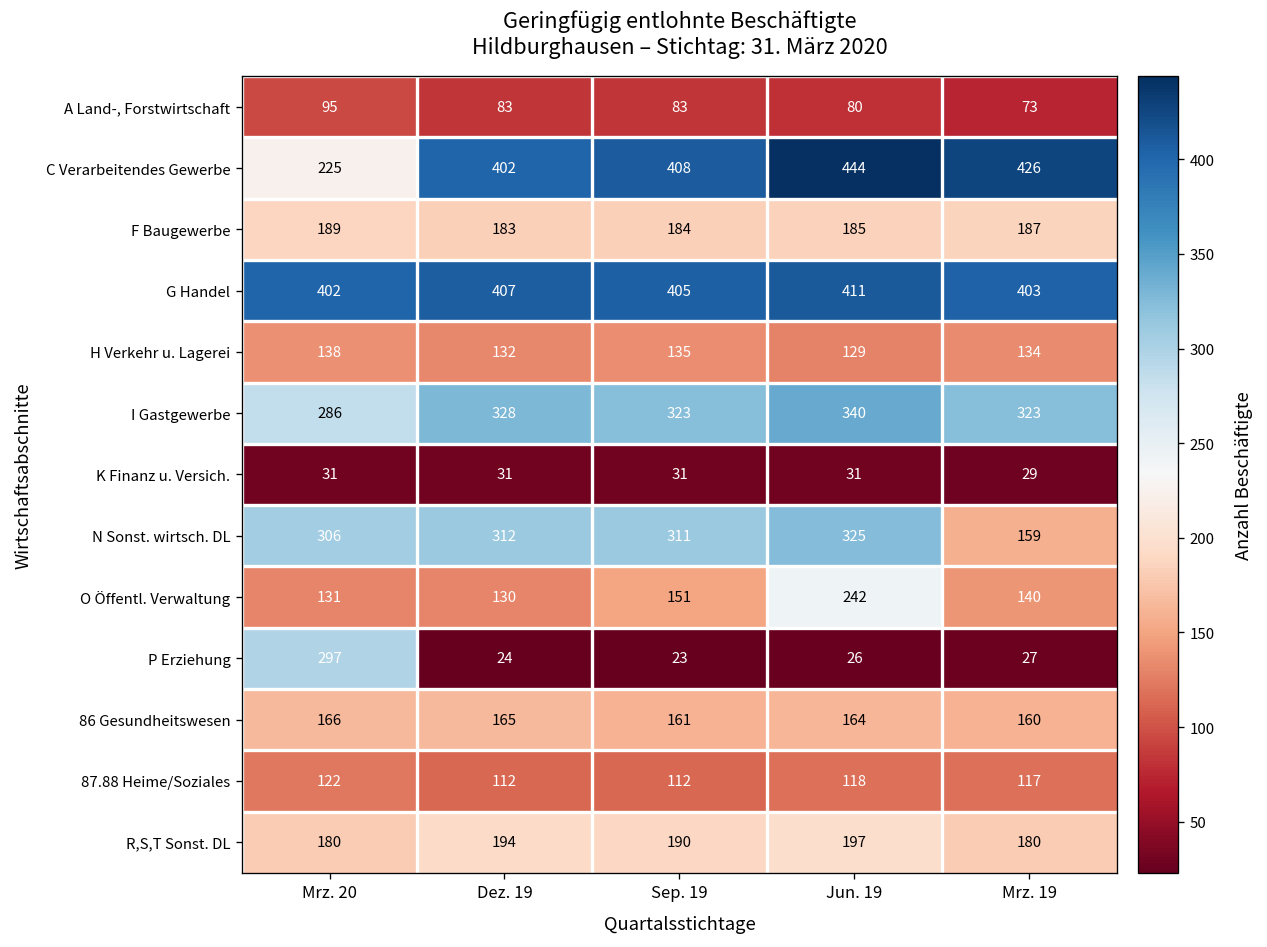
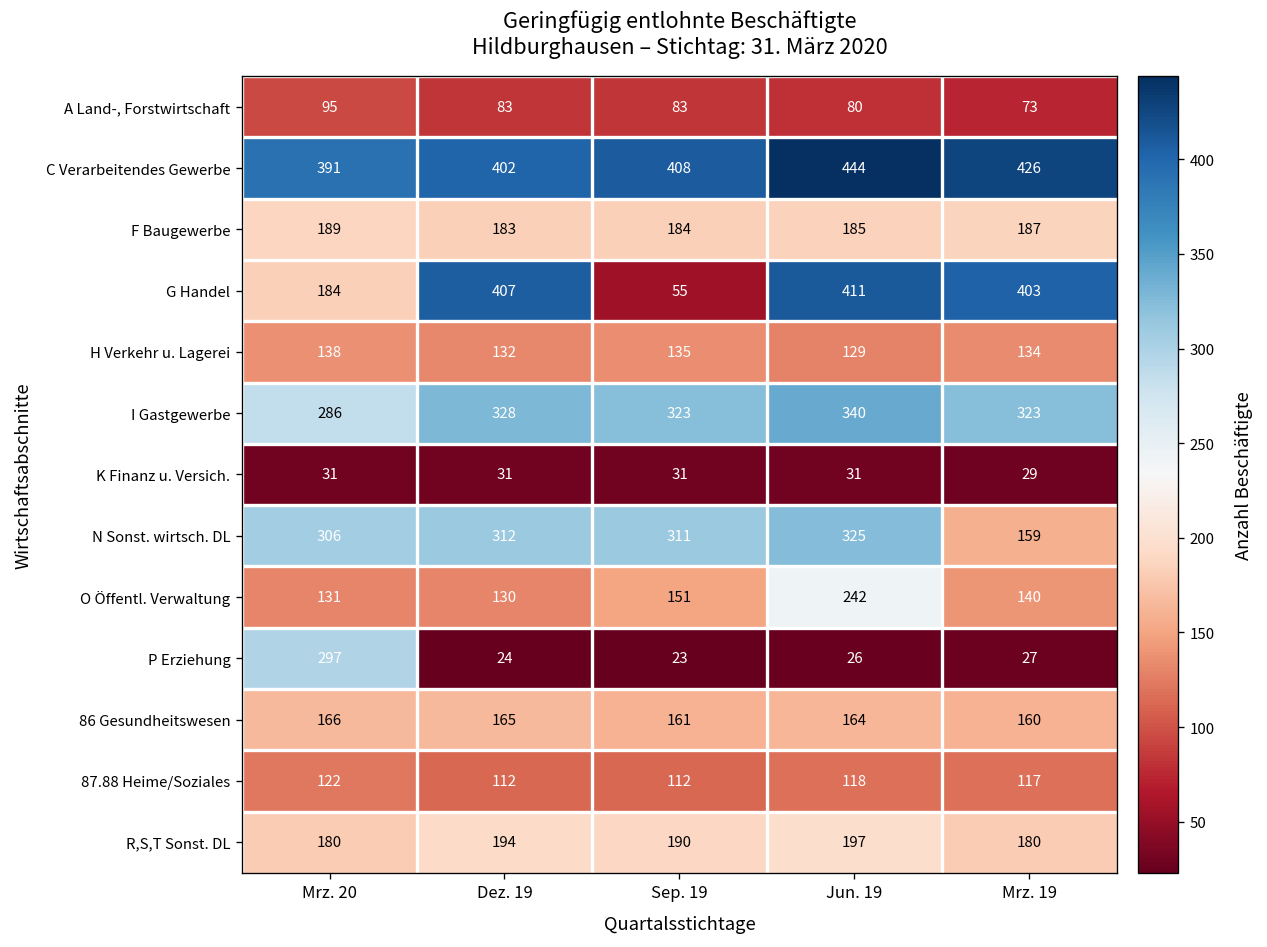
  {
    "A Land-, Forstwirtschaft": {
      "Mrz. 20": 95,
      "Dez. 19": 83,
      "Sep. 19": 83,
      "Jun. 19": 80,
      "Mrz. 19": 73
    },
    "C Verarbeitendes Gewerbe": {
-     "Mrz. 20": 225,
+     "Mrz. 20": 391,
      "Dez. 19": 402,
      "Sep. 19": 408,
      "Jun. 19": 444,
      "Mrz. 19": 426
    },
    "F Baugewerbe": {
      "Mrz. 20": 189,
      "Dez. 19": 183,
      "Sep. 19": 184,
      "Jun. 19": 185,
      "Mrz. 19": 187
    },
    "G Handel": {
-     "Mrz. 20": 402,
+     "Mrz. 20": 184,
      "Dez. 19": 407,
-     "Sep. 19": 405,
+     "Sep. 19": 55,
      "Jun. 19": 411,
      "Mrz. 19": 403
    },
    "H Verkehr u. Lagerei": {
      "Mrz. 20": 138,
      "Dez. 19": 132,
      "Sep. 19": 135,
      "Jun. 19": 129,
      "Mrz. 19": 134
    },
    "I Gastgewerbe": {
      "Mrz. 20": 286,
      "Dez. 19": 328,
      "Sep. 19": 323,
      "Jun. 19": 340,
      "Mrz. 19": 323
    },
    "K Finanz u. Versich.": {
      "Mrz. 20": 31,
      "Dez. 19": 31,
      "Sep. 19": 31,
      "Jun. 19": 31,
      "Mrz. 19": 29
    },
    "N Sonst. wirtsch. DL": {
      "Mrz. 20": 306,
      "Dez. 19": 312,
      "Sep. 19": 311,
      "Jun. 19": 325,
      "Mrz. 19": 159
    },
    "O Öffentl. Verwaltung": {
      "Mrz. 20": 131,
      "Dez. 19": 130,
      "Sep. 19": 151,
      "Jun. 19": 242,
      "Mrz. 19": 140
    },
    "P Erziehung": {
      "Mrz. 20": 297,
      "Dez. 19": 24,
      "Sep. 19": 23,
      "Jun. 19": 26,
      "Mrz. 19": 27
    },
    "86 Gesundheitswesen": {
      "Mrz. 20": 166,
      "Dez. 19": 165,
      "Sep. 19": 161,
      "Jun. 19": 164,
      "Mrz. 19": 160
    },
    "87.88 Heime/Soziales": {
      "Mrz. 20": 122,
      "Dez. 19": 112,
      "Sep. 19": 112,
      "Jun. 19": 118,
      "Mrz. 19": 117
    },
    "R,S,T Sonst. DL": {
      "Mrz. 20": 180,
      "Dez. 19": 194,
      "Sep. 19": 190,
      "Jun. 19": 197,
      "Mrz. 19": 180
    }
  }
